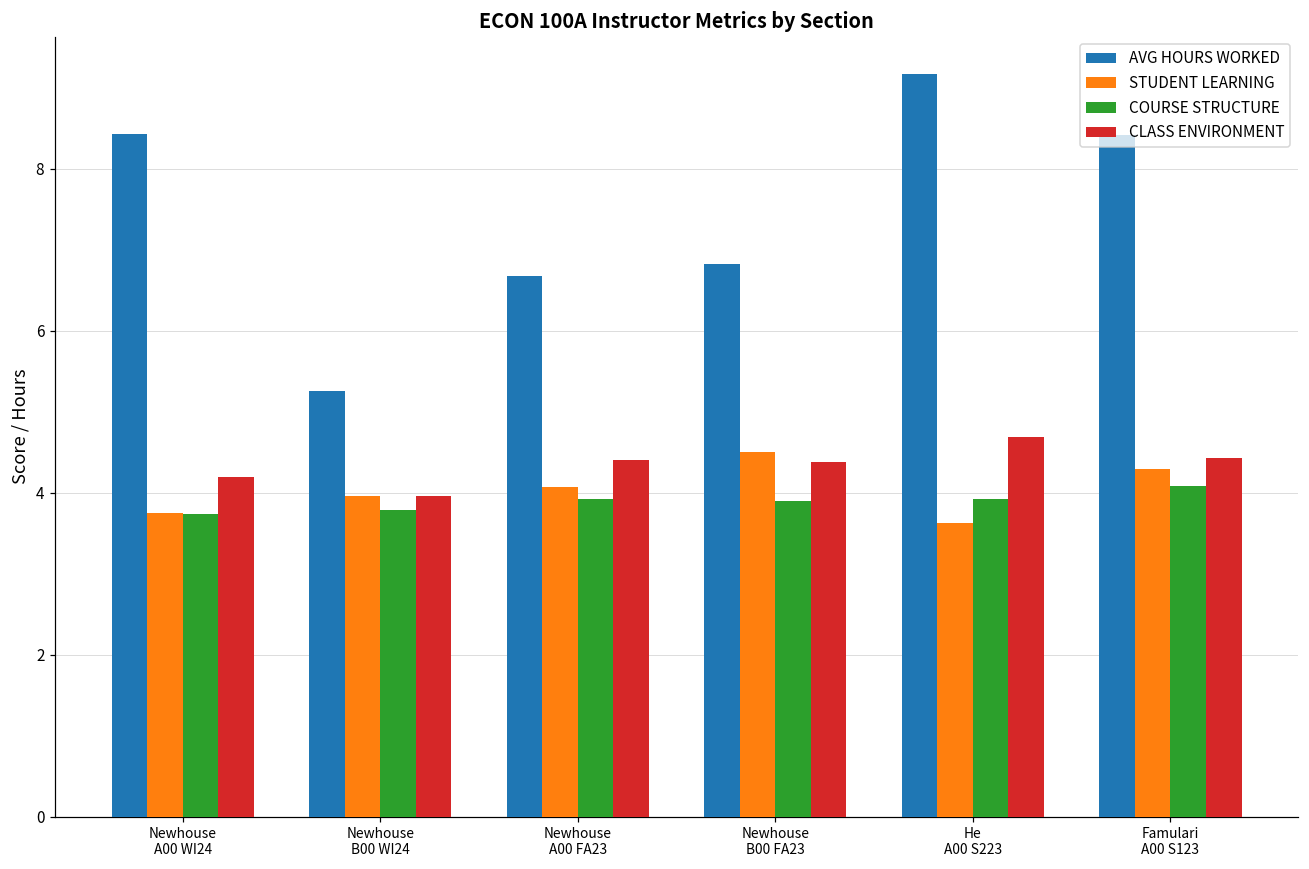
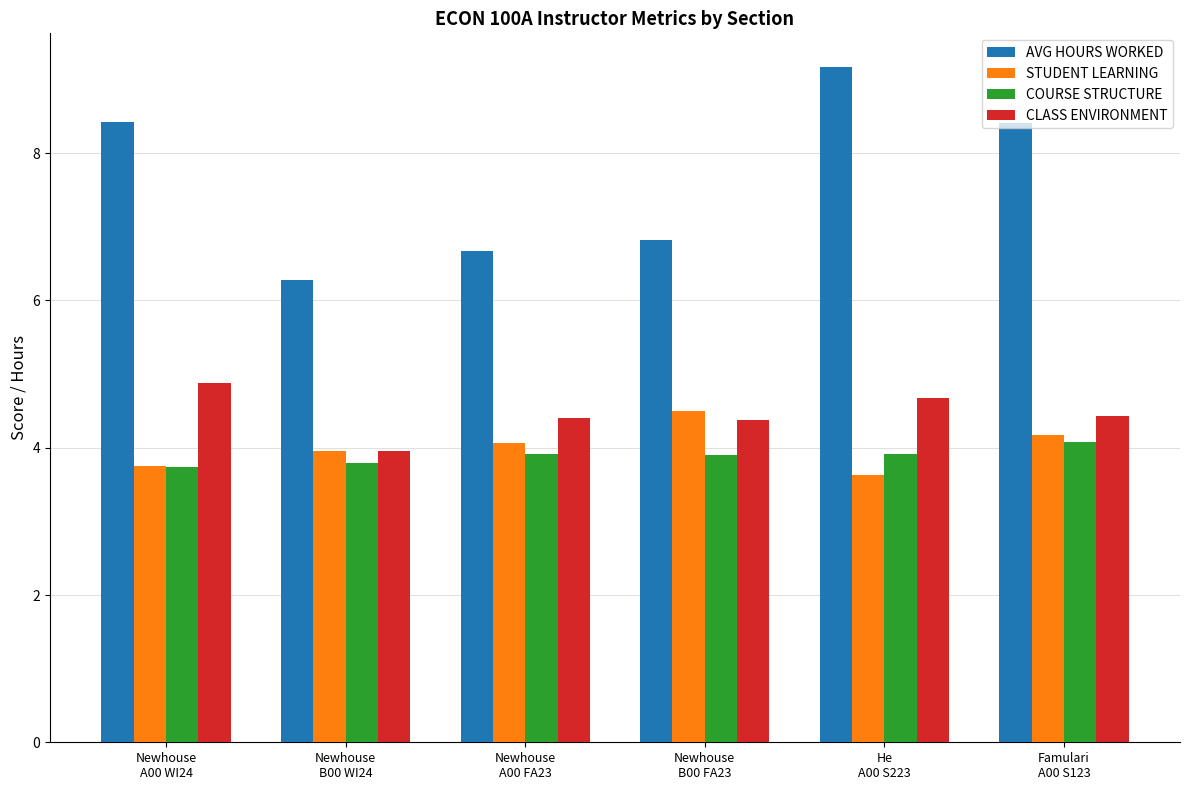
  {
    "AVG HOURS WORKED": {
      "Newhouse A00 WI24": 8.4,
-     "Newhouse B00 WI24": 5.3,
+     "Newhouse B00 WI24": 6.3,
      "Newhouse A00 FA23": 6.7,
      "Newhouse B00 FA23": 6.8,
      "He A00 S223": 9.2
    },
    "STUDENT LEARNING": {
      "Newhouse A00 WI24": 3.8,
      "Newhouse B00 WI24": 4.0,
      "Newhouse A00 FA23": 4.1,
      "Newhouse B00 FA23": 4.5,
      "He A00 S223": 3.6,
-     "Famulari A00 S123": 4.3
+     "Famulari A00 S123": 4.2
    },
    "COURSE STRUCTURE": {
      "Newhouse A00 WI24": 3.7,
      "Newhouse B00 WI24": 3.8,
      "Newhouse A00 FA23": 3.9,
      "Newhouse B00 FA23": 3.9,
      "He A00 S223": 3.9,
      "Famulari A00 S123": 4.1
    },
    "CLASS ENVIRONMENT": {
-     "Newhouse A00 WI24": 4.2,
+     "Newhouse A00 WI24": 4.9,
      "Newhouse B00 WI24": 4.0,
      "Newhouse A00 FA23": 4.4,
      "Newhouse B00 FA23": 4.4,
      "He A00 S223": 4.7,
      "Famulari A00 S123": 4.4
    }
  }
